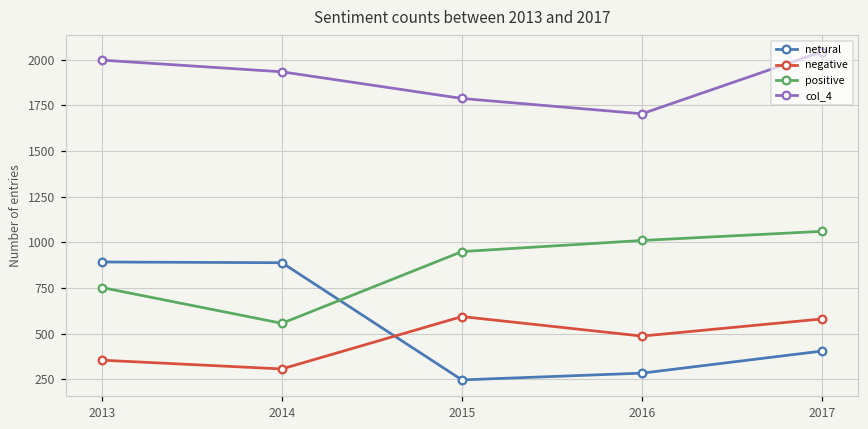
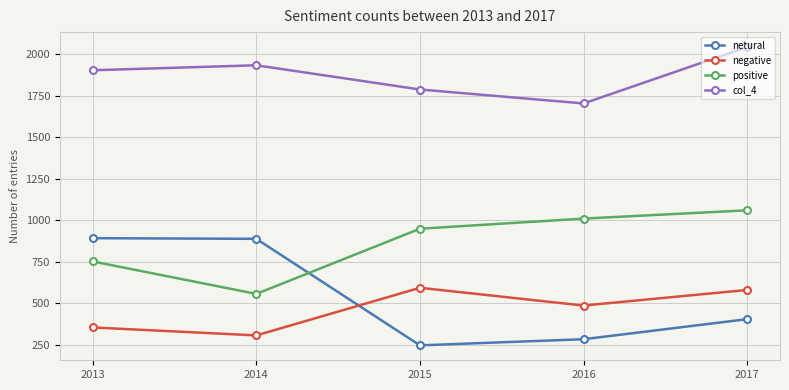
  {
    "netural": {
      "2013": 890,
      "2014": 890,
      "2015": 250,
      "2016": 280,
      "2017": 400
    },
    "negative": {
      "2013": 350,
      "2014": 310,
      "2015": 590,
      "2016": 490,
      "2017": 580
    },
    "positive": {
      "2013": 750,
      "2014": 560,
      "2015": 950,
      "2016": 1010,
      "2017": 1060
    },
    "col_4": {
-     "2013": 2000,
+     "2013": 1900,
      "2014": 1930,
      "2015": 1790,
      "2016": 1700
    }
  }
